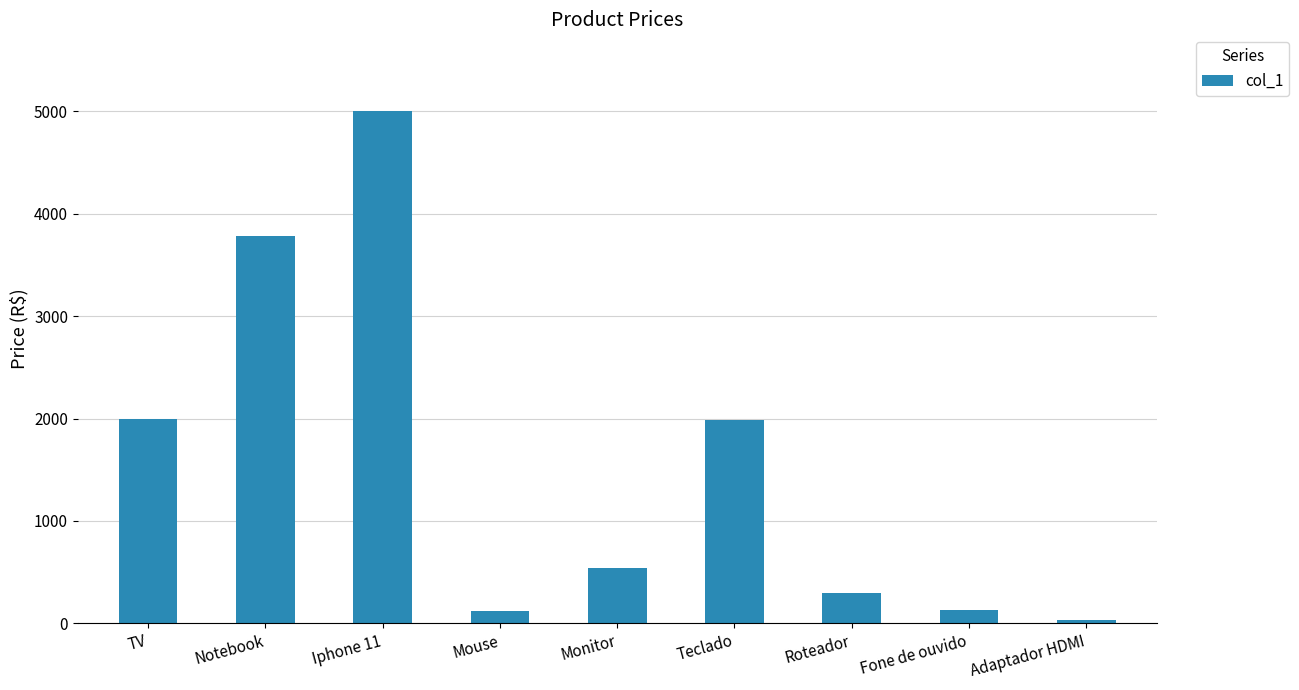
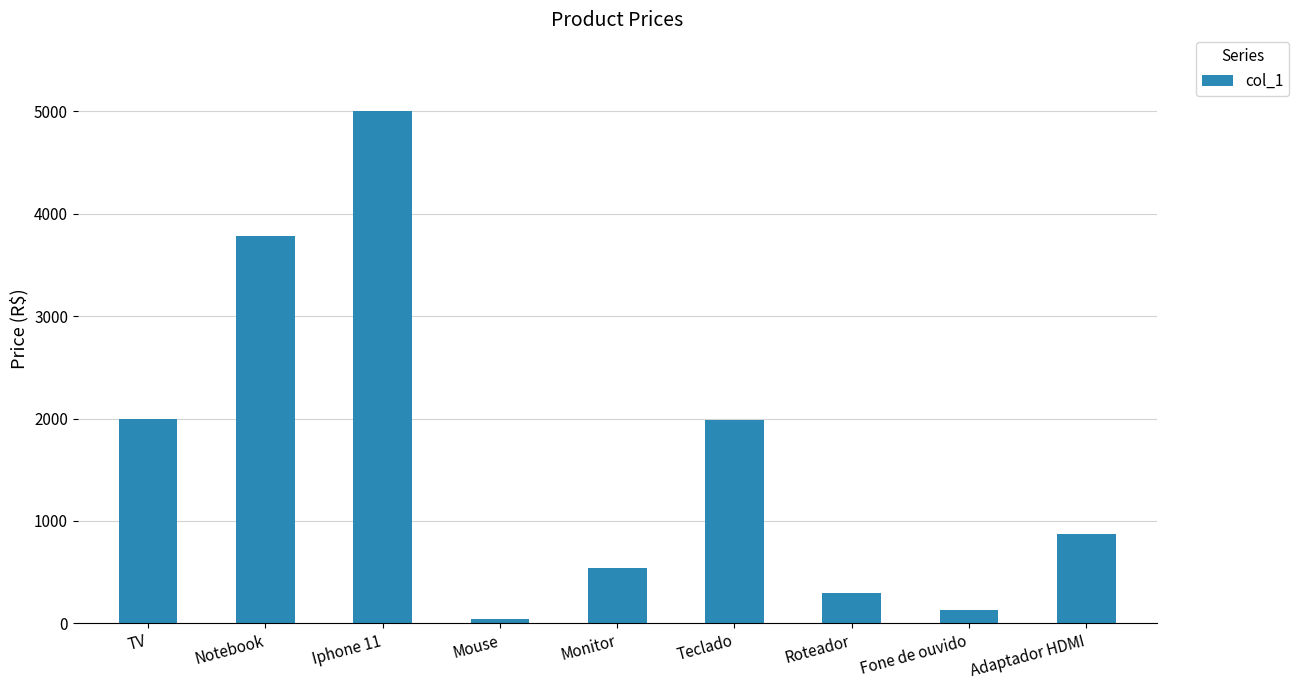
  {
    "TV": 2000,
    "Notebook": 3780,
    "Iphone 11": 5000,
-   "Mouse": 120,
+   "Mouse": 40,
    "Monitor": 540,
    "Teclado": 1980,
    "Roteador": 300,
    "Fone de ouvido": 130,
-   "Adaptador HDMI": 40
+   "Adaptador HDMI": 870
  }
